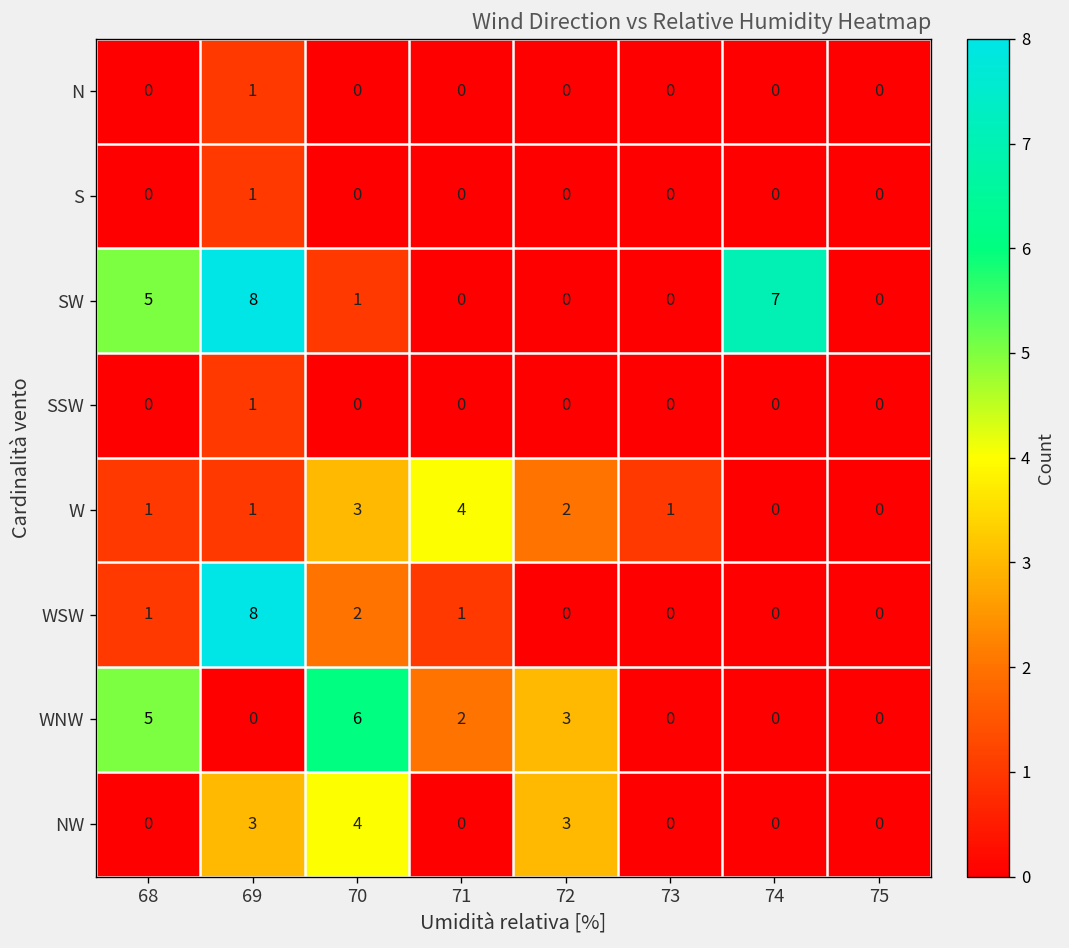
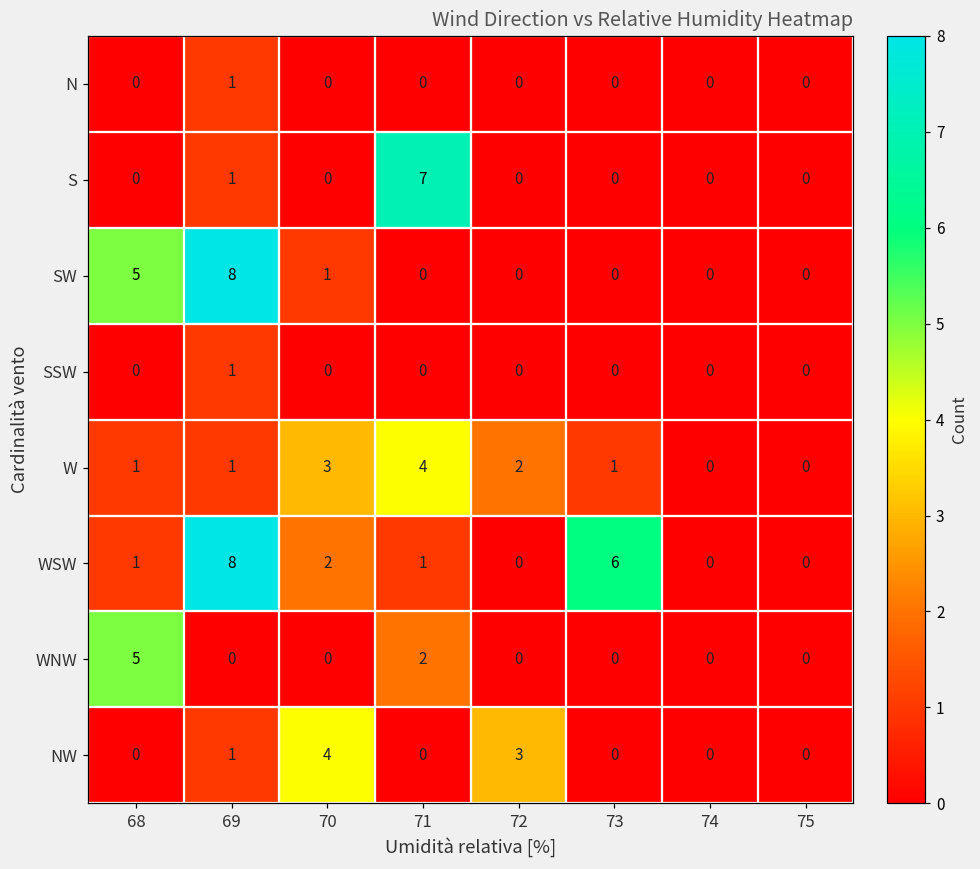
  {
    "N": {
      "68": 0,
      "69": 1,
      "70": 0,
      "71": 0,
      "72": 0,
      "73": 0,
      "74": 0,
      "75": 0
    },
    "S": {
      "68": 0,
      "69": 1,
      "70": 0,
-     "71": 0,
+     "71": 7,
      "72": 0,
      "73": 0,
      "74": 0,
      "75": 0
    },
    "SW": {
      "68": 5,
      "69": 8,
      "70": 1,
      "71": 0,
      "72": 0,
      "73": 0,
-     "74": 7,
+     "74": 0,
      "75": 0
    },
    "SSW": {
      "68": 0,
      "69": 1,
      "70": 0,
      "71": 0,
      "72": 0,
      "73": 0,
      "74": 0,
      "75": 0
    },
    "W": {
      "68": 1,
      "69": 1,
      "70": 3,
      "71": 4,
      "72": 2,
      "73": 1,
      "74": 0,
      "75": 0
    },
    "WSW": {
      "68": 1,
      "69": 8,
      "70": 2,
      "71": 1,
      "72": 0,
-     "73": 0,
+     "73": 6,
      "74": 0,
      "75": 0
    },
    "WNW": {
      "68": 5,
      "69": 0,
-     "70": 6,
+     "70": 0,
      "71": 2,
-     "72": 3,
+     "72": 0,
      "73": 0,
      "74": 0,
      "75": 0
    },
    "NW": {
      "68": 0,
-     "69": 3,
+     "69": 1,
      "70": 4,
      "71": 0,
      "72": 3,
      "73": 0,
      "74": 0,
      "75": 0
    }
  }
